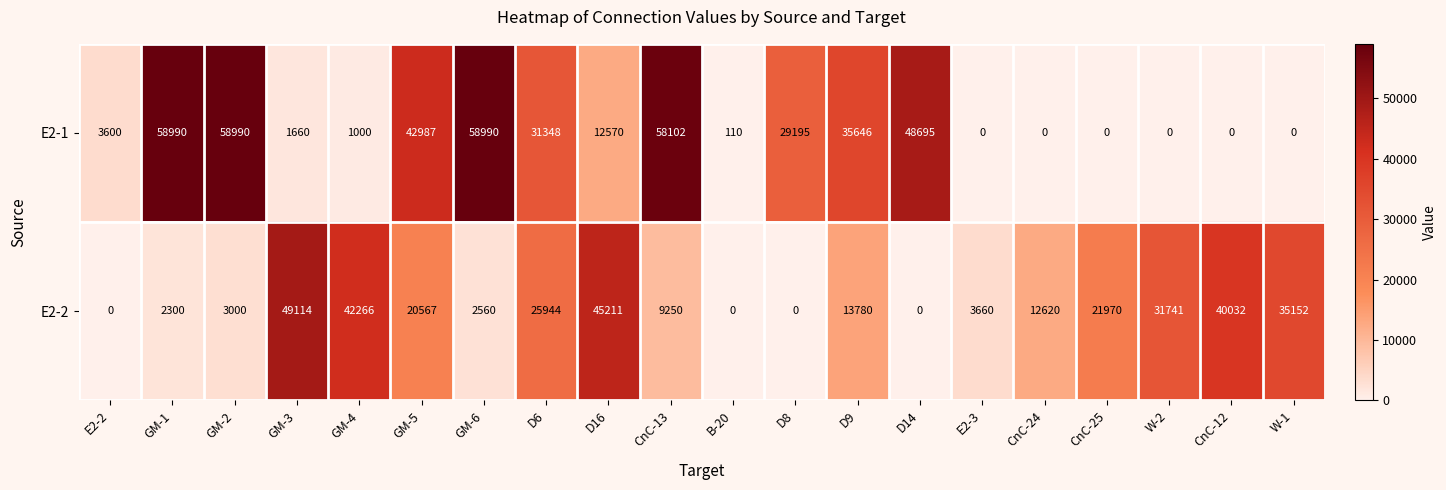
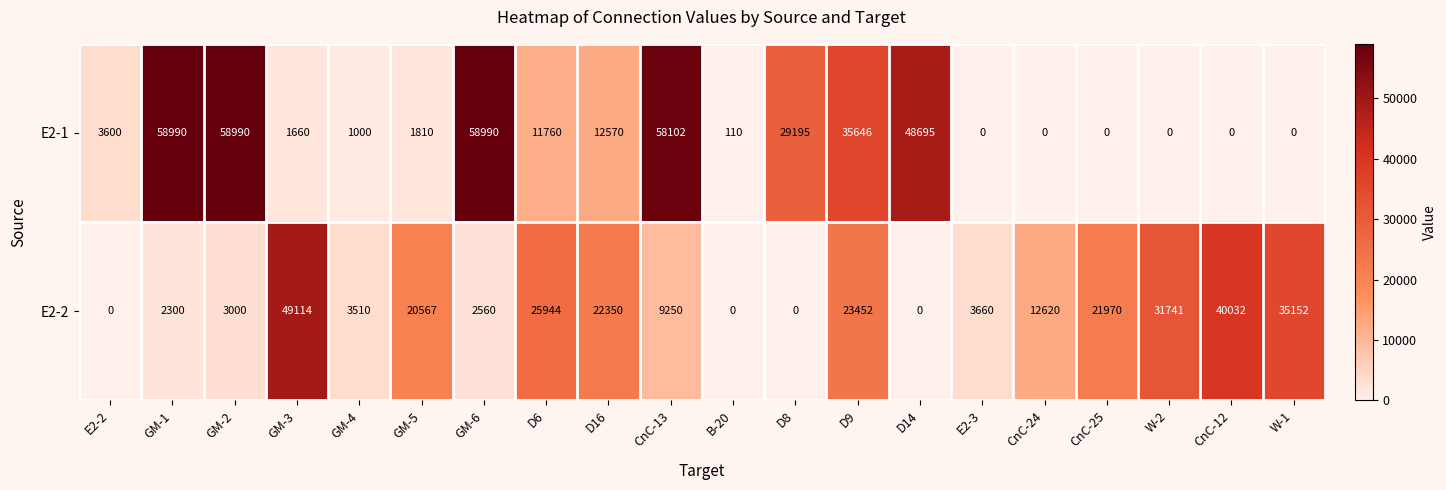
  {
    "E2-1": {
      "E2-2": 3600,
      "GM-1": 58990,
      "GM-2": 58990,
      "GM-3": 1660,
      "GM-4": 1000,
-     "GM-5": 42987,
+     "GM-5": 1810,
      "GM-6": 58990,
-     "D6": 31348,
+     "D6": 11760,
      "D16": 12570,
      "CnC-13": 58102,
      "B-20": 110,
      "D8": 29195,
      "D9": 35646,
      "D14": 48695,
      "E2-3": 0,
      "CnC-24": 0,
      "CnC-25": 0,
      "W-2": 0,
      "CnC-12": 0,
      "W-1": 0
    },
    "E2-2": {
      "E2-2": 0,
      "GM-1": 2300,
      "GM-2": 3000,
      "GM-3": 49114,
-     "GM-4": 42266,
+     "GM-4": 3510,
      "GM-5": 20567,
      "GM-6": 2560,
      "D6": 25944,
-     "D16": 45211,
+     "D16": 22350,
      "CnC-13": 9250,
      "B-20": 0,
      "D8": 0,
-     "D9": 13780,
+     "D9": 23452,
      "D14": 0,
      "E2-3": 3660,
      "CnC-24": 12620,
      "CnC-25": 21970,
      "W-2": 31741,
      "CnC-12": 40032,
      "W-1": 35152
    }
  }
